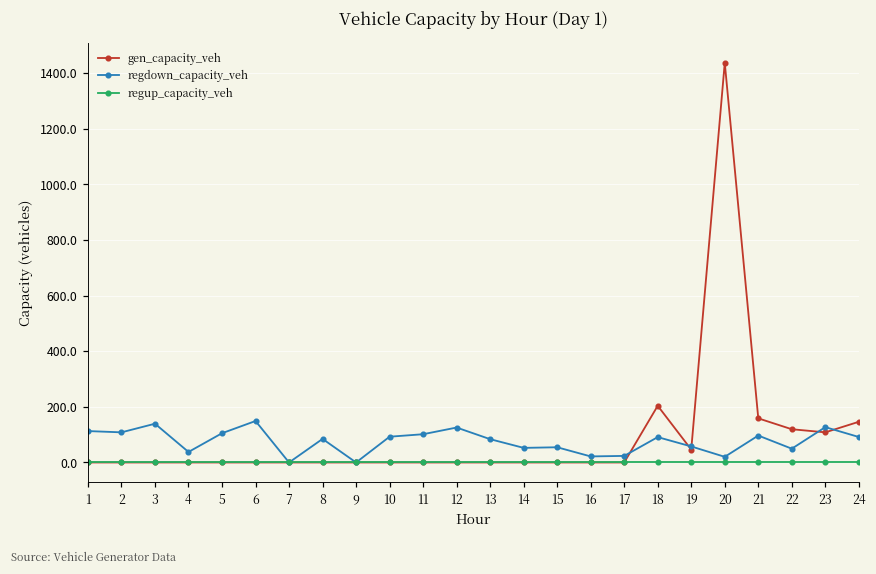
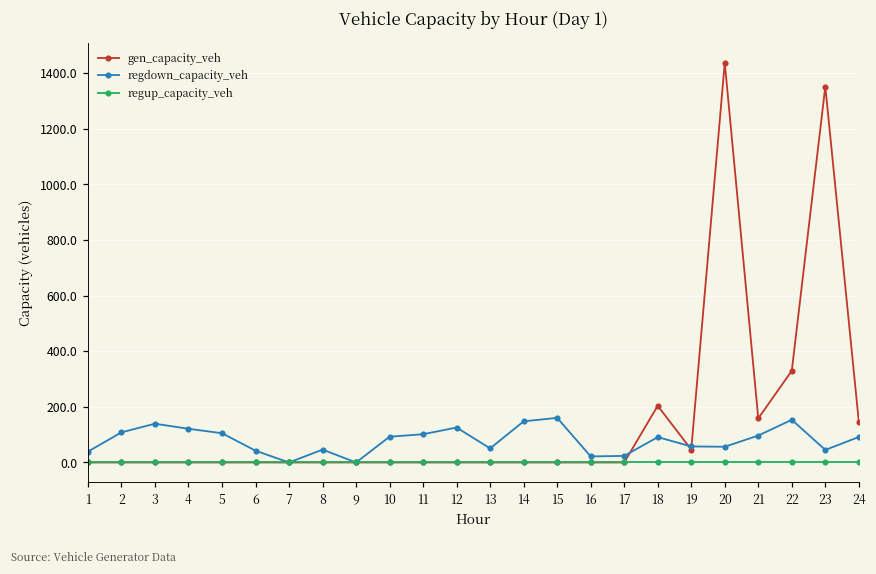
  {
    "gen_capacity_veh": {
      "18": 200,
      "19": 50,
      "20": 1440,
      "21": 160,
-     "22": 120,
-     "23": 110,
+     "22": 330,
+     "23": 1350,
      "24": 150
    },
    "regdown_capacity_veh": {
-     "1": 110,
+     "1": 40,
      "2": 110,
      "3": 140,
-     "4": 40,
+     "4": 120,
      "5": 110,
-     "6": 150,
-     "8": 80,
+     "6": 40,
+     "8": 50,
      "10": 90,
      "11": 100,
      "12": 130,
-     "13": 80,
-     "14": 50,
-     "15": 50,
+     "13": 50,
+     "14": 150,
+     "15": 160,
      "16": 20,
      "17": 20,
      "18": 90,
      "19": 60,
-     "20": 20,
+     "20": 60,
      "21": 100,
-     "22": 50,
-     "23": 130,
+     "22": 150,
+     "23": 50,
      "24": 90
    },
    "regup_capacity_veh": {
      "18": 0,
      "19": 0,
      "20": 0,
      "21": 0,
      "22": 0,
      "23": 0,
      "24": 0
    }
  }
